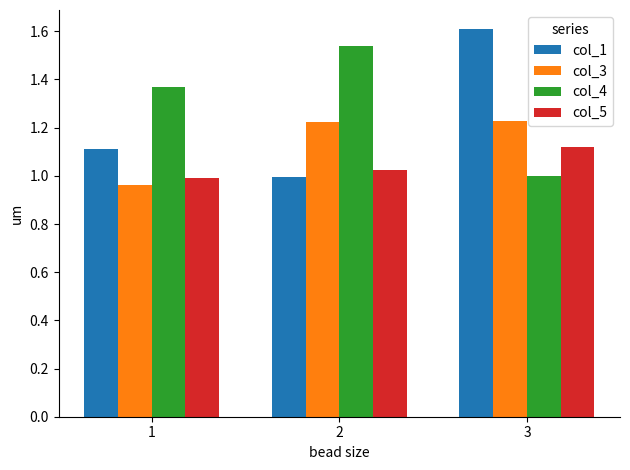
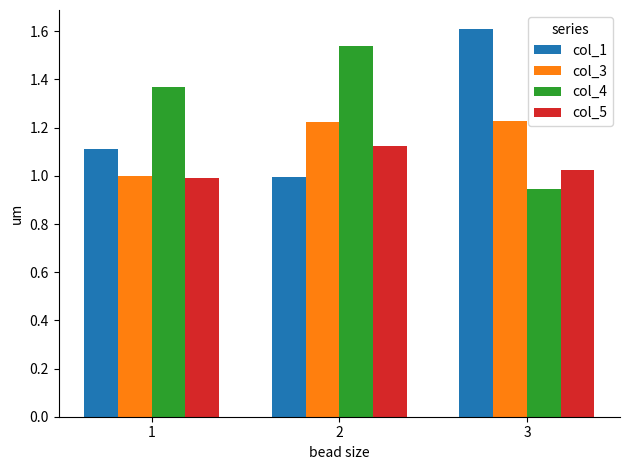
  {
    "col_1": {
      "1": 1.11,
      "2": 0.99,
      "3": 1.61
    },
    "col_3": {
-     "1": 0.96,
+     "1": 1.00,
      "2": 1.23,
      "3": 1.23
    },
    "col_4": {
      "1": 1.37,
      "2": 1.54,
-     "3": 1.00
+     "3": 0.94
    },
    "col_5": {
      "1": 0.99,
-     "2": 1.02,
-     "3": 1.12
+     "2": 1.12,
+     "3": 1.02
    }
  }
